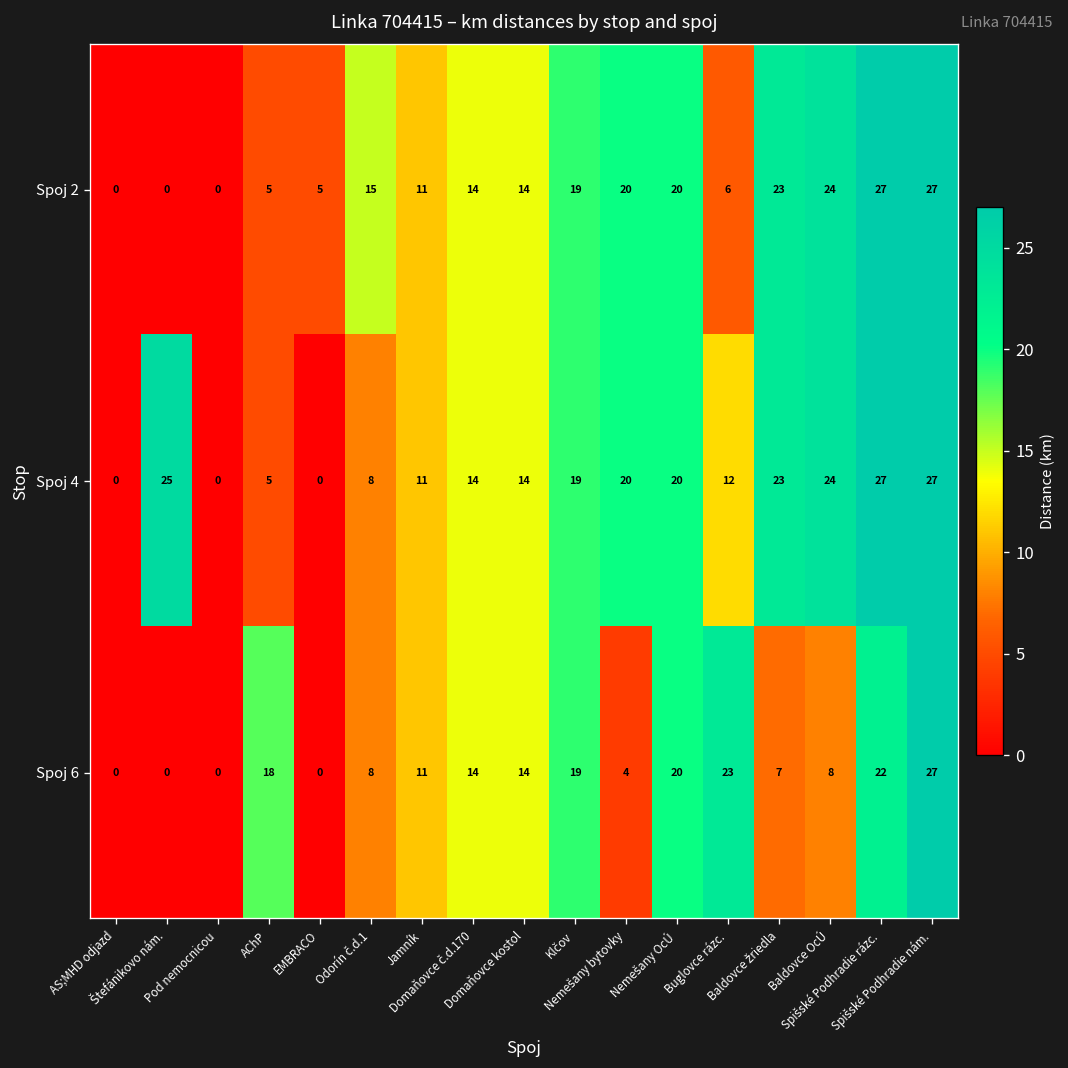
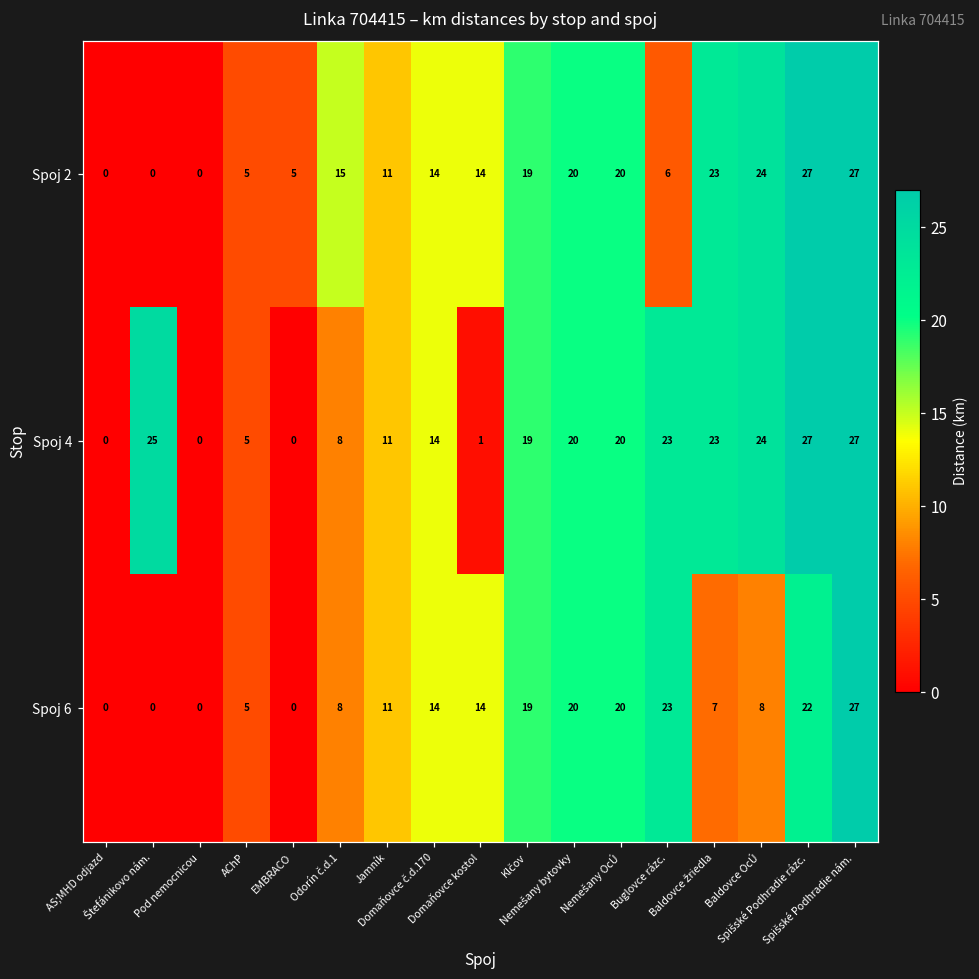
  {
    "Spoj 2": {
      "AS;MHD odjazd": 0,
      "Štefánikovo nám.": 0,
      "Pod nemocnicou": 0,
      "AChP": 5,
      "EMBRACO": 5,
      "Odorín č.d.1": 15,
      "Jamník": 11,
      "Domaňovce č.d.170": 14,
      "Domaňovce kostol": 14,
      "Klčov": 19,
      "Nemešany bytovky": 20,
      "Nemešany OcÚ": 20,
      "Buglovce rázc.": 6,
      "Baldovce žriedla": 23,
      "Baldovce OcÚ": 24,
      "Spišské Podhradie rázc.": 27,
      "Spišské Podhradie nám.": 27
    },
    "Spoj 4": {
      "AS;MHD odjazd": 0,
      "Štefánikovo nám.": 25,
      "Pod nemocnicou": 0,
      "AChP": 5,
      "EMBRACO": 0,
      "Odorín č.d.1": 8,
      "Jamník": 11,
      "Domaňovce č.d.170": 14,
-     "Domaňovce kostol": 14,
+     "Domaňovce kostol": 1,
      "Klčov": 19,
      "Nemešany bytovky": 20,
      "Nemešany OcÚ": 20,
-     "Buglovce rázc.": 12,
+     "Buglovce rázc.": 23,
      "Baldovce žriedla": 23,
      "Baldovce OcÚ": 24,
      "Spišské Podhradie rázc.": 27,
      "Spišské Podhradie nám.": 27
    },
    "Spoj 6": {
      "AS;MHD odjazd": 0,
      "Štefánikovo nám.": 0,
      "Pod nemocnicou": 0,
-     "AChP": 18,
+     "AChP": 5,
      "EMBRACO": 0,
      "Odorín č.d.1": 8,
      "Jamník": 11,
      "Domaňovce č.d.170": 14,
      "Domaňovce kostol": 14,
      "Klčov": 19,
-     "Nemešany bytovky": 4,
+     "Nemešany bytovky": 20,
      "Nemešany OcÚ": 20,
      "Buglovce rázc.": 23,
      "Baldovce žriedla": 7,
      "Baldovce OcÚ": 8,
      "Spišské Podhradie rázc.": 22,
      "Spišské Podhradie nám.": 27
    }
  }
